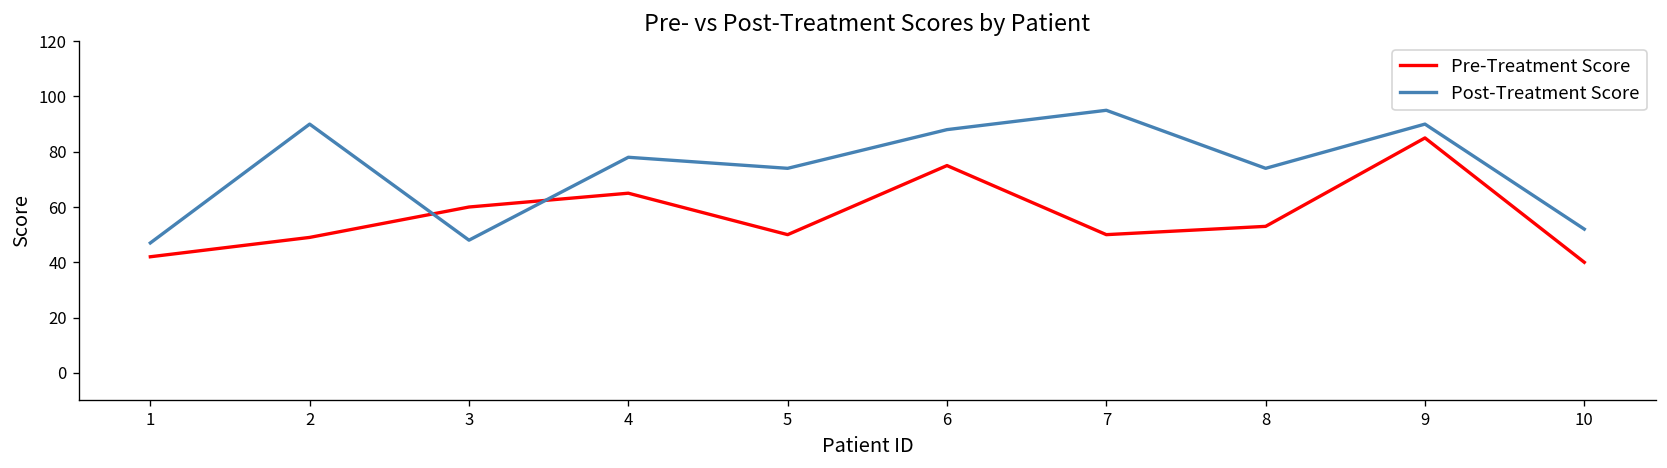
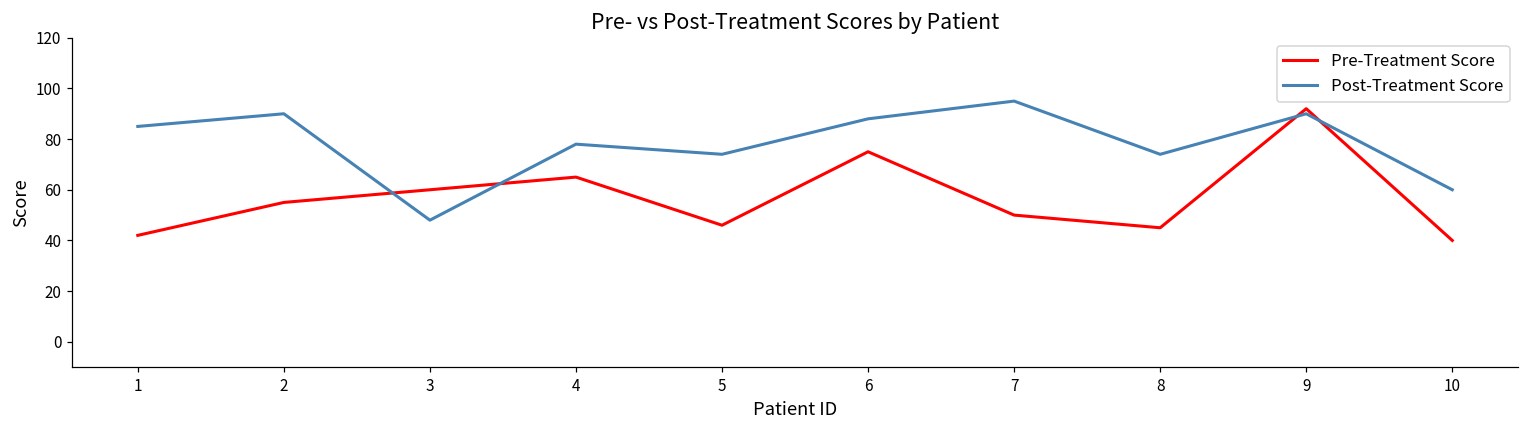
  {
    "Pre-Treatment Score": {
      "1": 42,
-     "2": 49,
+     "2": 55,
      "3": 60,
      "4": 65,
-     "5": 50,
+     "5": 46,
      "6": 75,
      "7": 50,
-     "8": 53,
-     "9": 85,
+     "8": 45,
+     "9": 92,
      "10": 40
    },
    "Post-Treatment Score": {
-     "1": 47,
+     "1": 85,
      "2": 90,
      "3": 48,
      "4": 78,
      "5": 74,
      "6": 88,
      "7": 95,
      "8": 74,
      "9": 90,
-     "10": 52
+     "10": 60
    }
  }
